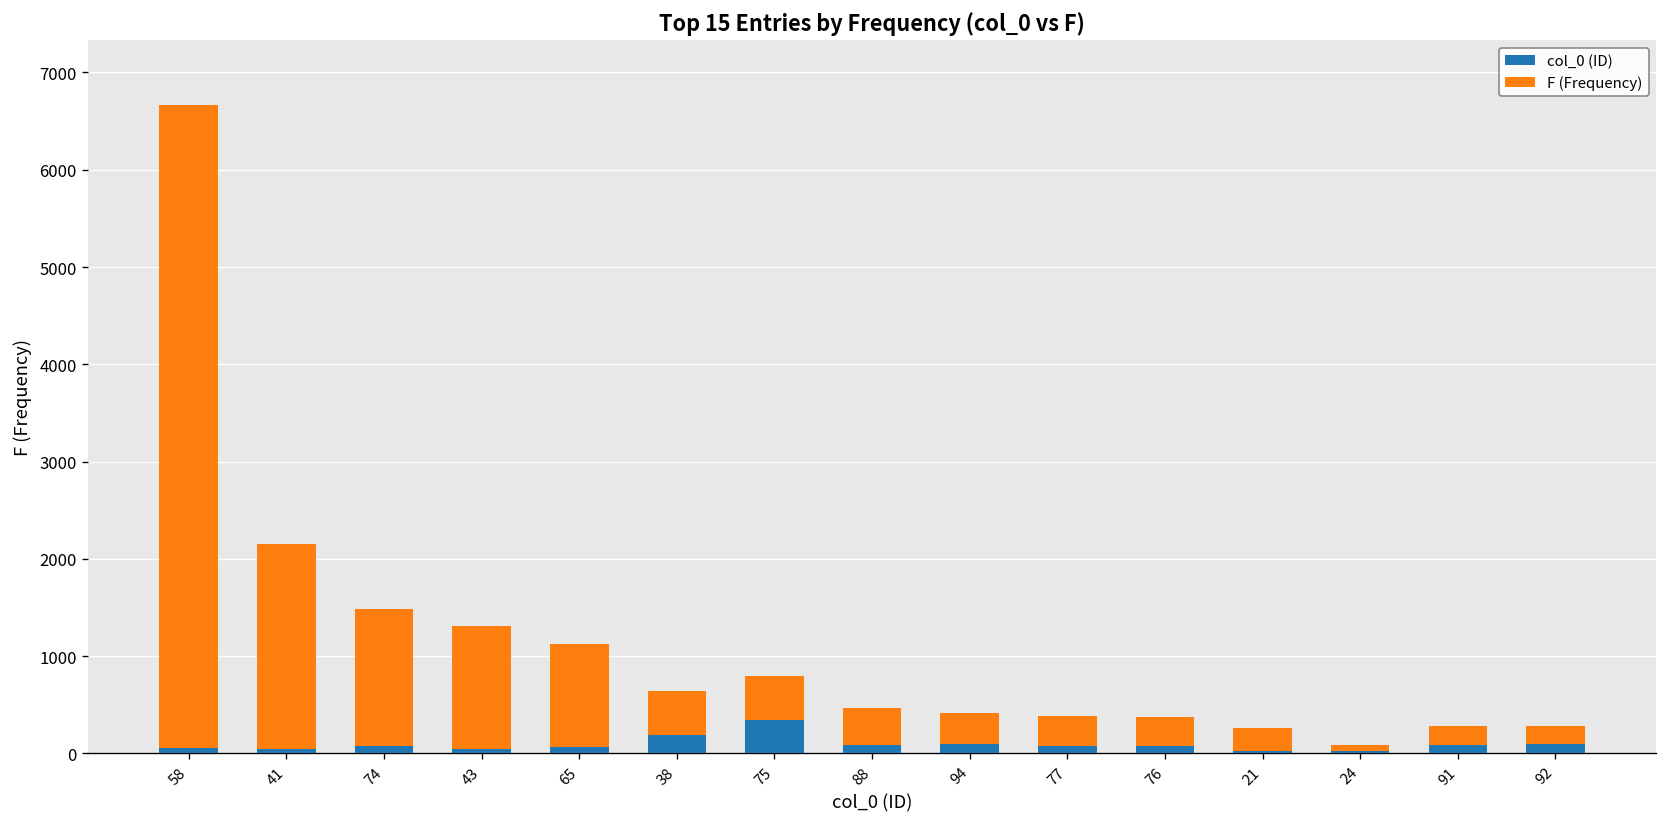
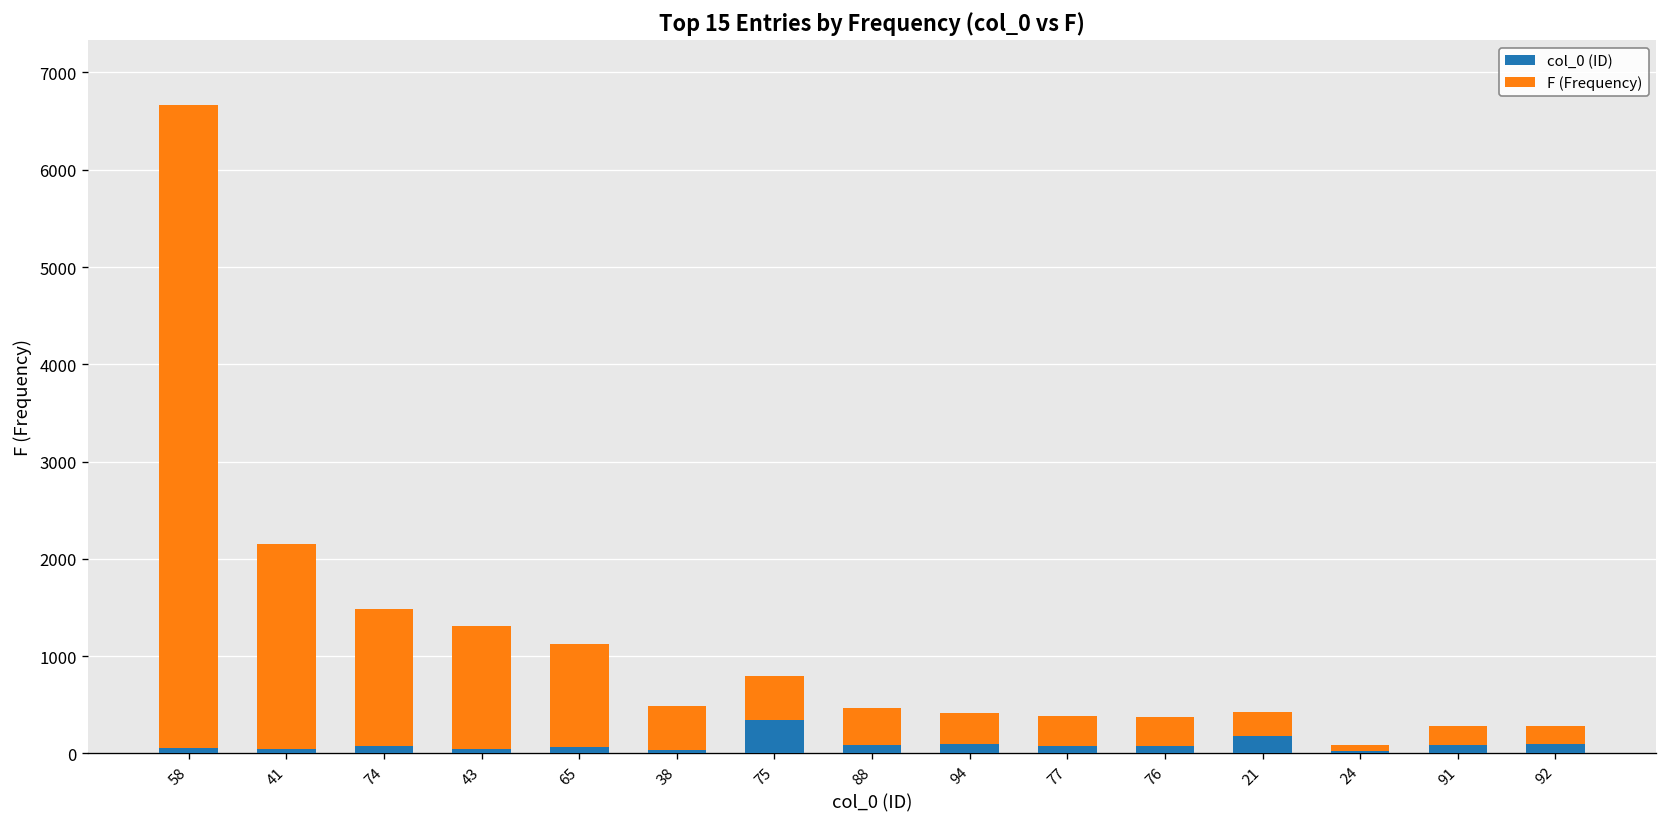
  {
    "col_0 (ID)": {
      "58": 100,
      "41": 0,
      "74": 100,
      "43": 0,
      "65": 100,
-     "38": 200,
+     "38": 0,
      "75": 300,
      "88": 100,
      "94": 100,
      "77": 100,
      "76": 100,
-     "21": 0,
+     "21": 200,
      "91": 100,
      "92": 100
    },
    "F (Frequency)": {
      "58": 6600,
      "41": 2100,
      "74": 1400,
      "43": 1300,
      "65": 1100,
      "38": 500,
      "75": 500,
      "88": 400,
      "94": 300,
      "77": 300,
      "76": 300,
      "21": 200,
      "24": 100,
      "91": 200,
      "92": 200
    }
  }
